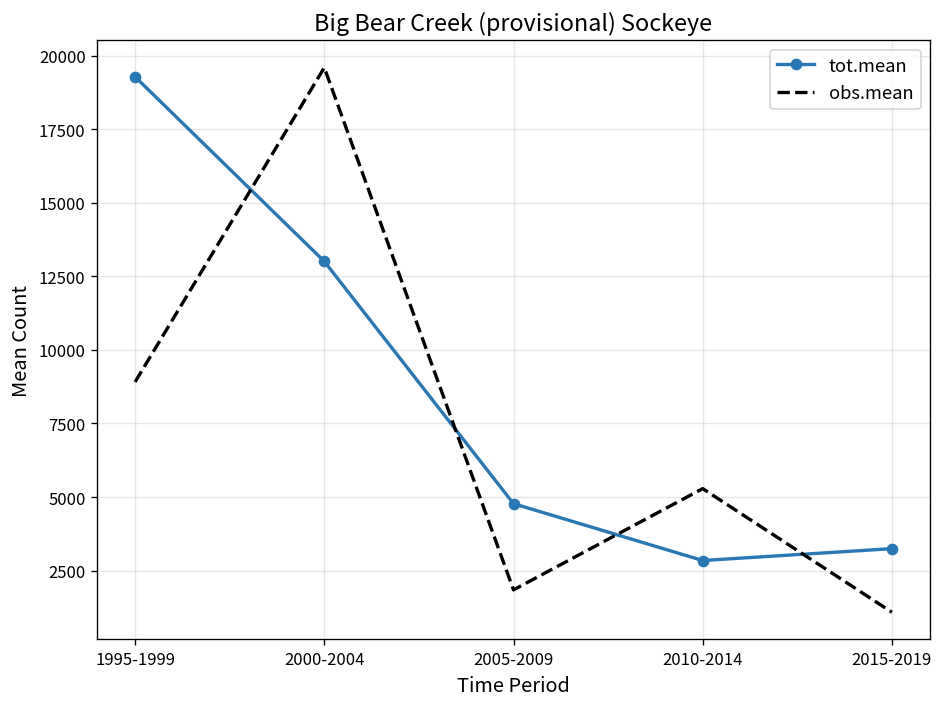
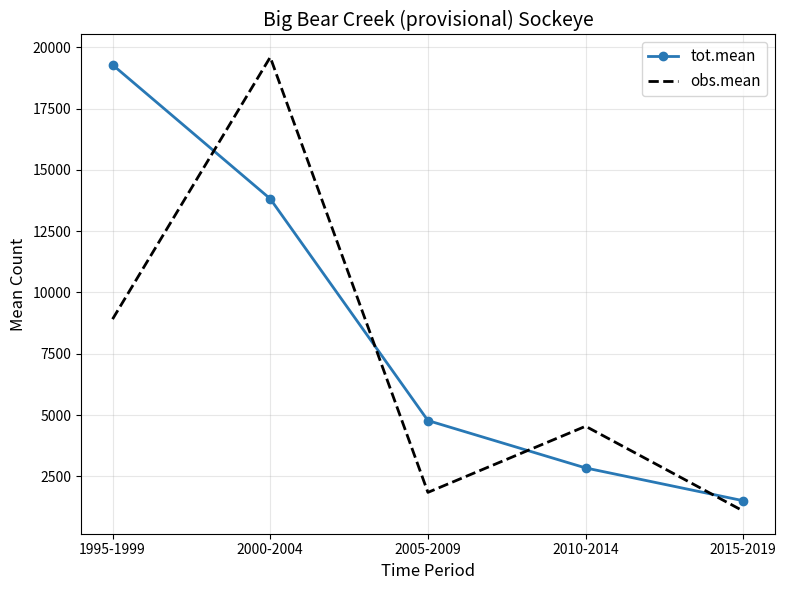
  {
    "tot.mean": {
      "1995-1999": 19300,
-     "2000-2004": 13000,
+     "2000-2004": 13800,
      "2005-2009": 4800,
      "2010-2014": 2800,
-     "2015-2019": 3200
+     "2015-2019": 1500
    },
    "obs.mean": {
      "1995-1999": 8900,
      "2000-2004": 19600,
      "2005-2009": 1800,
-     "2010-2014": 5300,
+     "2010-2014": 4500,
      "2015-2019": 1100
    }
  }
